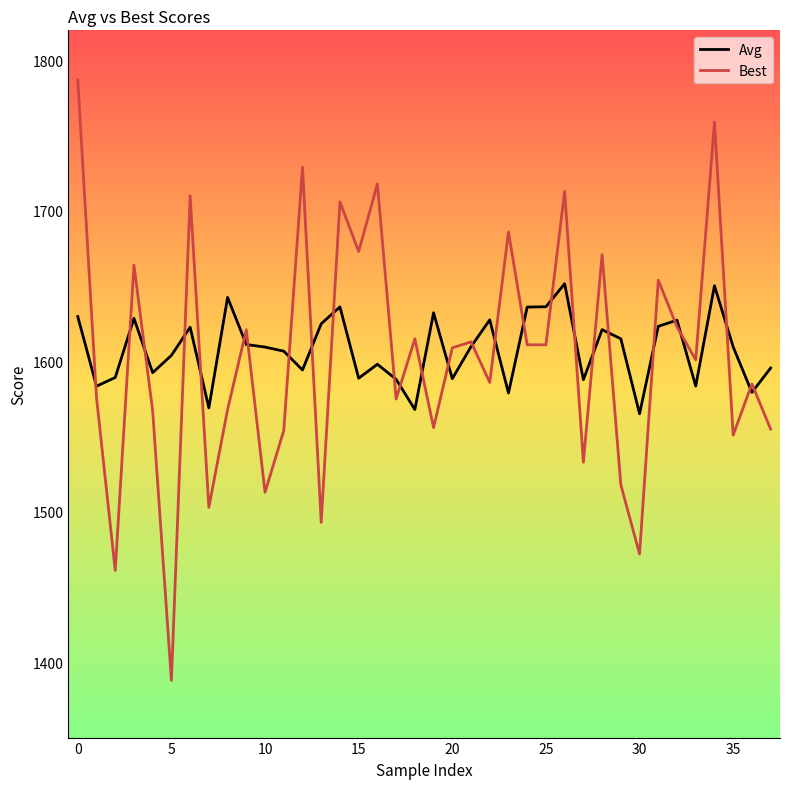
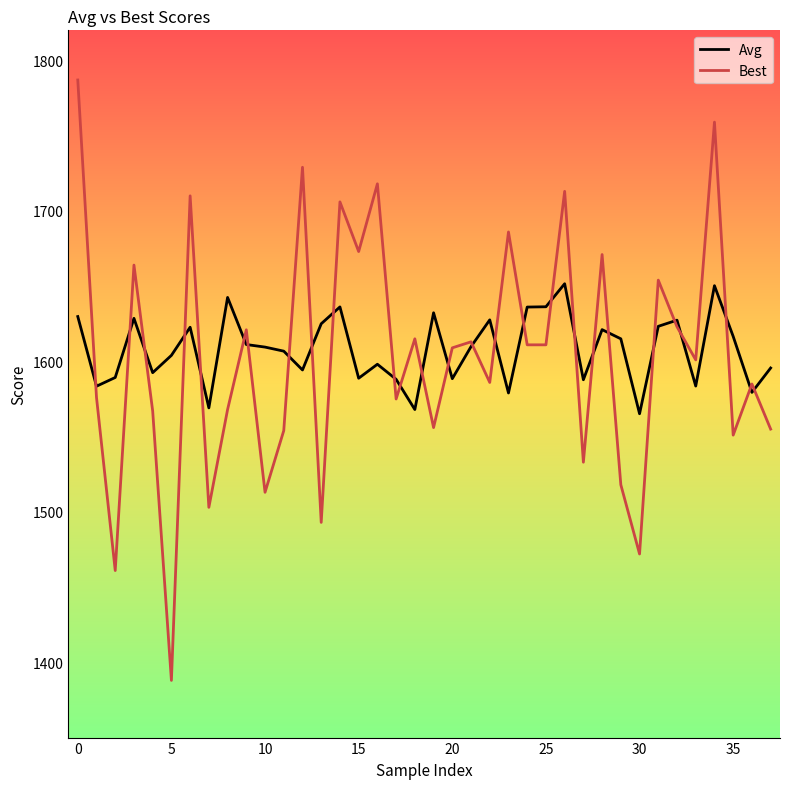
  {
    "Avg": {
      "0": 1630,
      "5": 1604,
      "10": 1610,
      "15": 1589,
      "20": 1589,
      "25": 1636,
      "30": 1565,
-     "35": 1610
+     "35": 1617
    },
    "Best": {
      "0": 1787,
      "5": 1388,
      "10": 1513,
      "15": 1673,
      "20": 1609,
      "25": 1611,
      "30": 1472,
      "35": 1551
    }
  }
